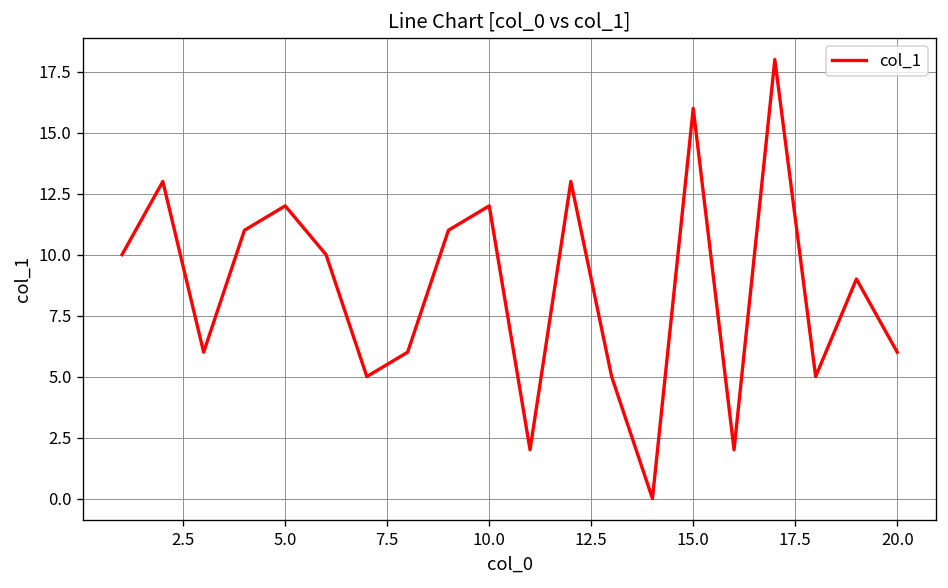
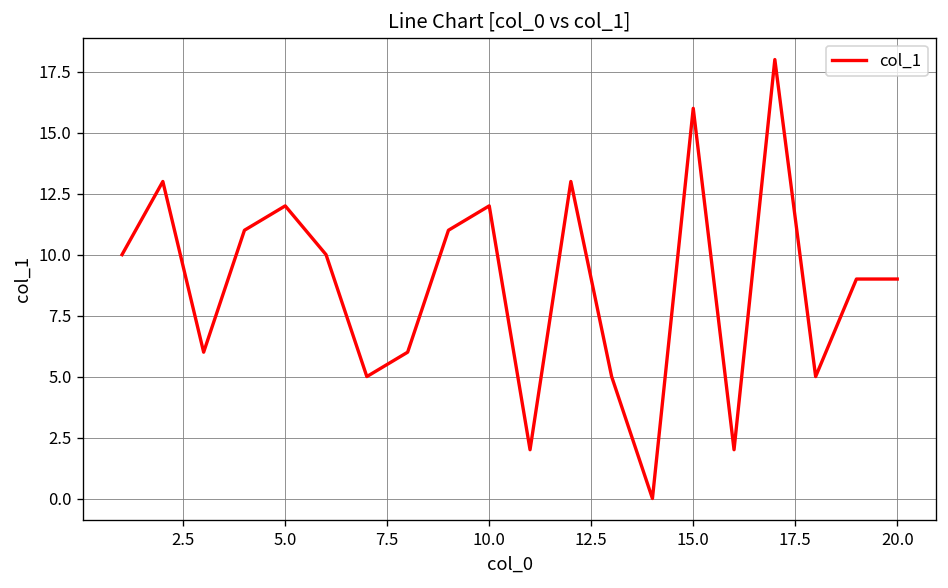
  {
    "5.0": 12,
    "10.0": 12,
    "15.0": 16,
-   "20.0": 6
+   "20.0": 9
  }
